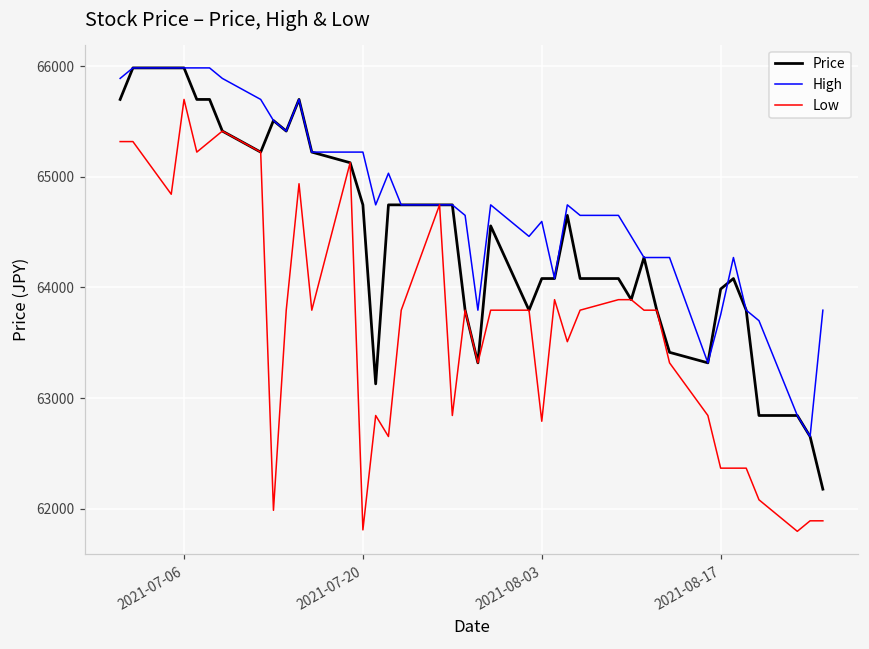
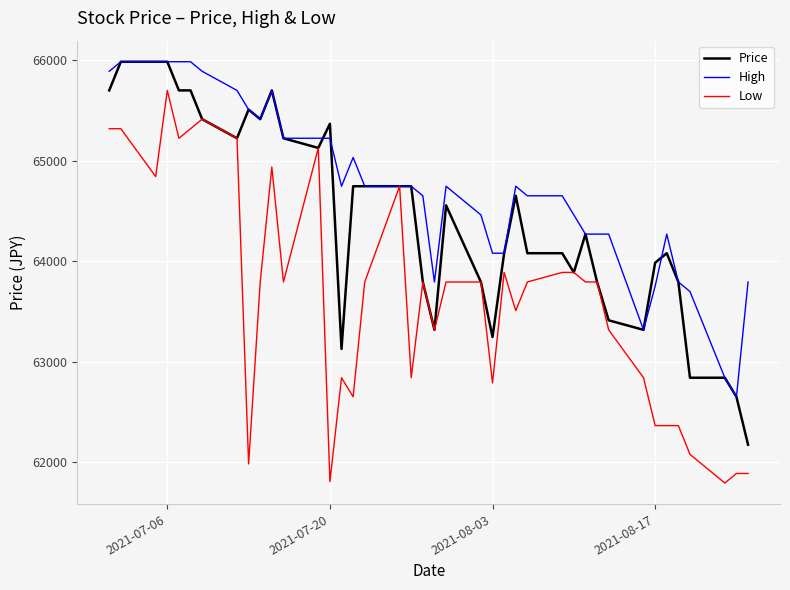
  {
    "Price": {
-     "2021-07-20": 64750,
-     "2021-08-03": 64080,
+     "2021-07-20": 65370,
+     "2021-08-03": 63250,
      "2021-08-17": 63990
    },
    "High": {
      "2021-07-20": 65220,
-     "2021-08-03": 64600,
+     "2021-08-03": 64080,
      "2021-08-17": 63750
    },
    "Low": {
      "2021-07-06": 65700,
      "2021-07-20": 61810,
      "2021-08-03": 62790,
      "2021-08-17": 62370
    }
  }
